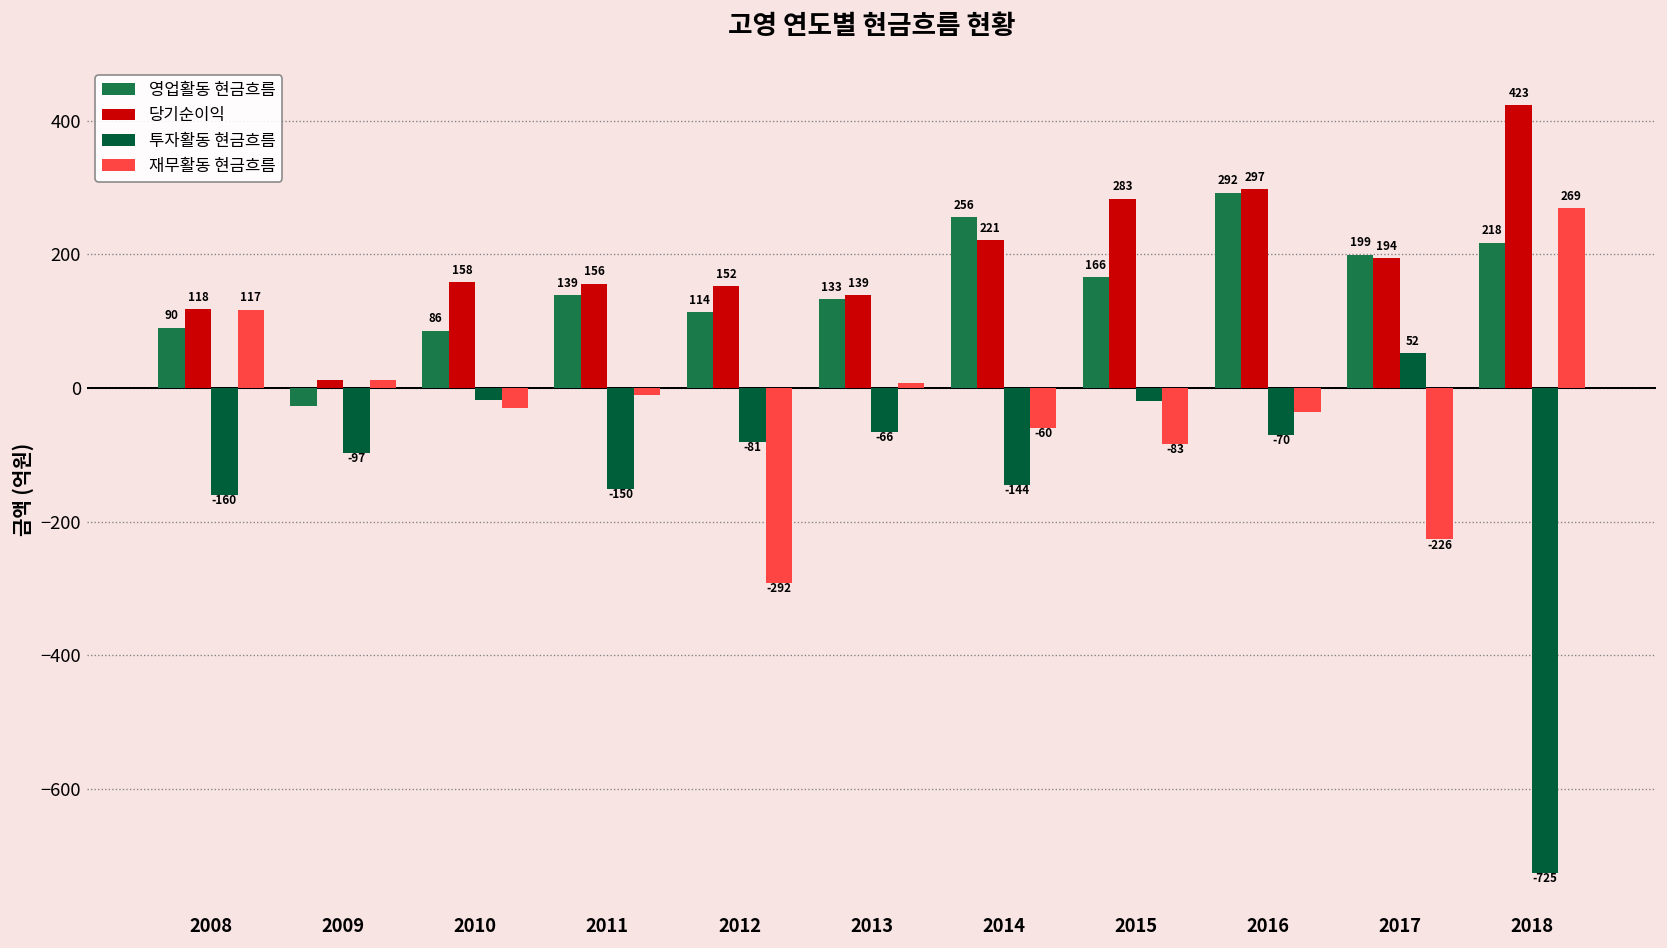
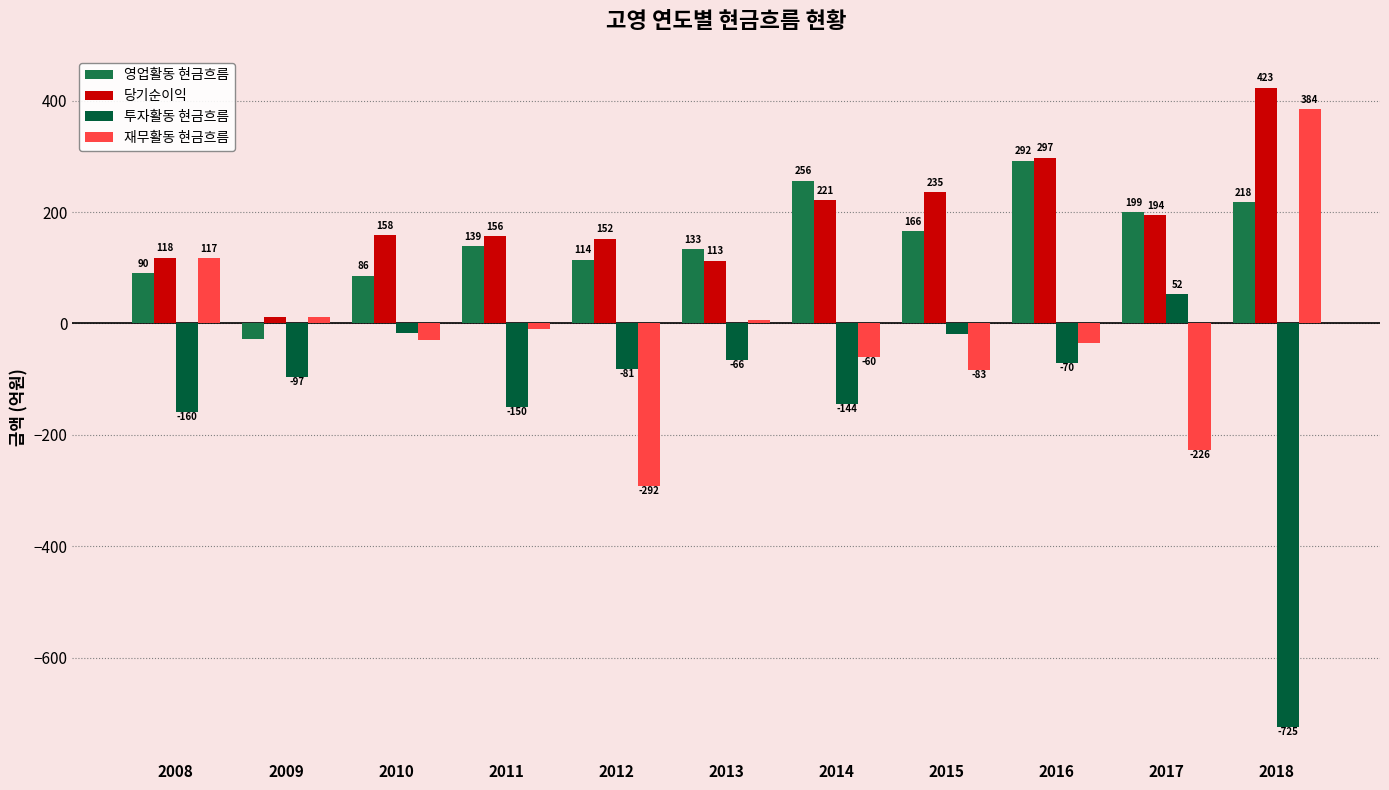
  {
    "당기순이익": {
      "2008": 118,
      "2010": 158,
      "2011": 156,
      "2012": 152,
-     "2013": 139,
+     "2013": 113,
      "2014": 221,
-     "2015": 283,
+     "2015": 235,
      "2016": 297,
      "2017": 194,
      "2018": 423
    },
    "재무활동 현금흐름": {
      "2008": 117,
      "2012": -292,
      "2014": -60,
      "2015": -83,
      "2017": -226,
-     "2018": 269
+     "2018": 384
    }
  }
